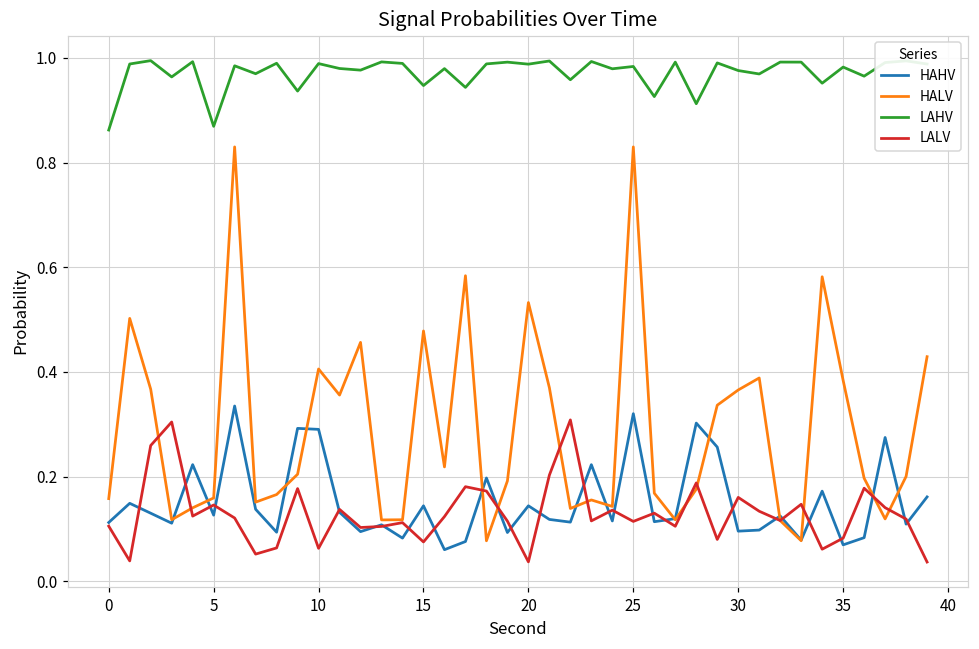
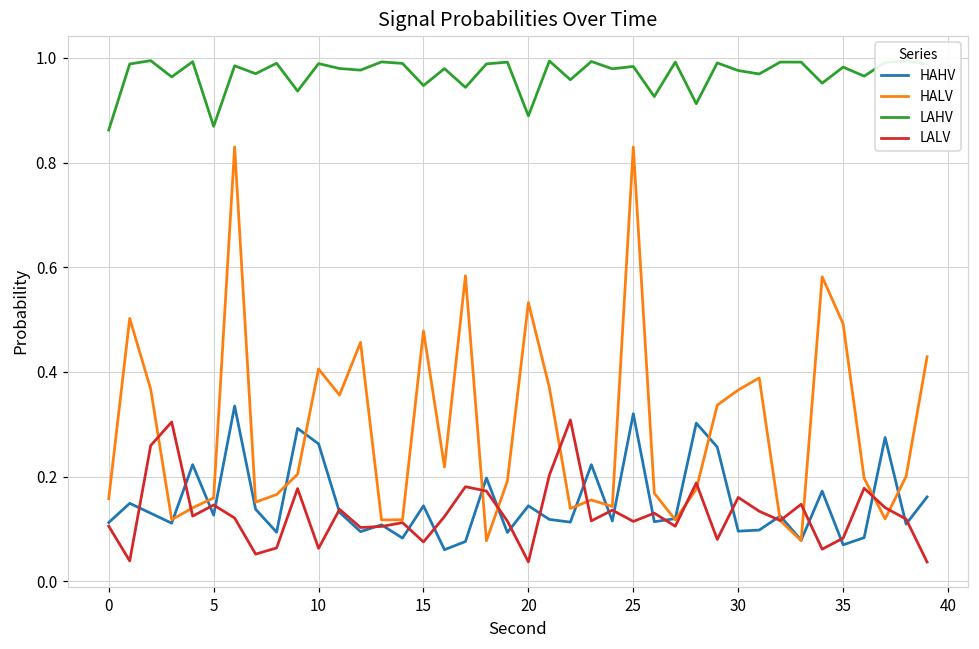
  {
    "HAHV": {
      "0": 0.11,
      "5": 0.13,
-     "10": 0.29,
+     "10": 0.26,
      "15": 0.14,
      "20": 0.14,
      "25": 0.32,
      "30": 0.10,
      "35": 0.07
    },
    "HALV": {
      "0": 0.16,
      "5": 0.16,
      "10": 0.41,
      "15": 0.48,
      "20": 0.53,
      "25": 0.83,
      "30": 0.37,
-     "35": 0.38
+     "35": 0.49
    },
    "LAHV": {
      "0": 0.86,
      "5": 0.87,
      "10": 0.99,
      "15": 0.95,
-     "20": 0.99,
+     "20": 0.89,
      "25": 0.98,
      "30": 0.98,
      "35": 0.98
    },
    "LALV": {
      "0": 0.11,
      "5": 0.15,
      "10": 0.06,
      "15": 0.08,
      "20": 0.04,
      "25": 0.11,
      "30": 0.16,
      "35": 0.08
    }
  }
